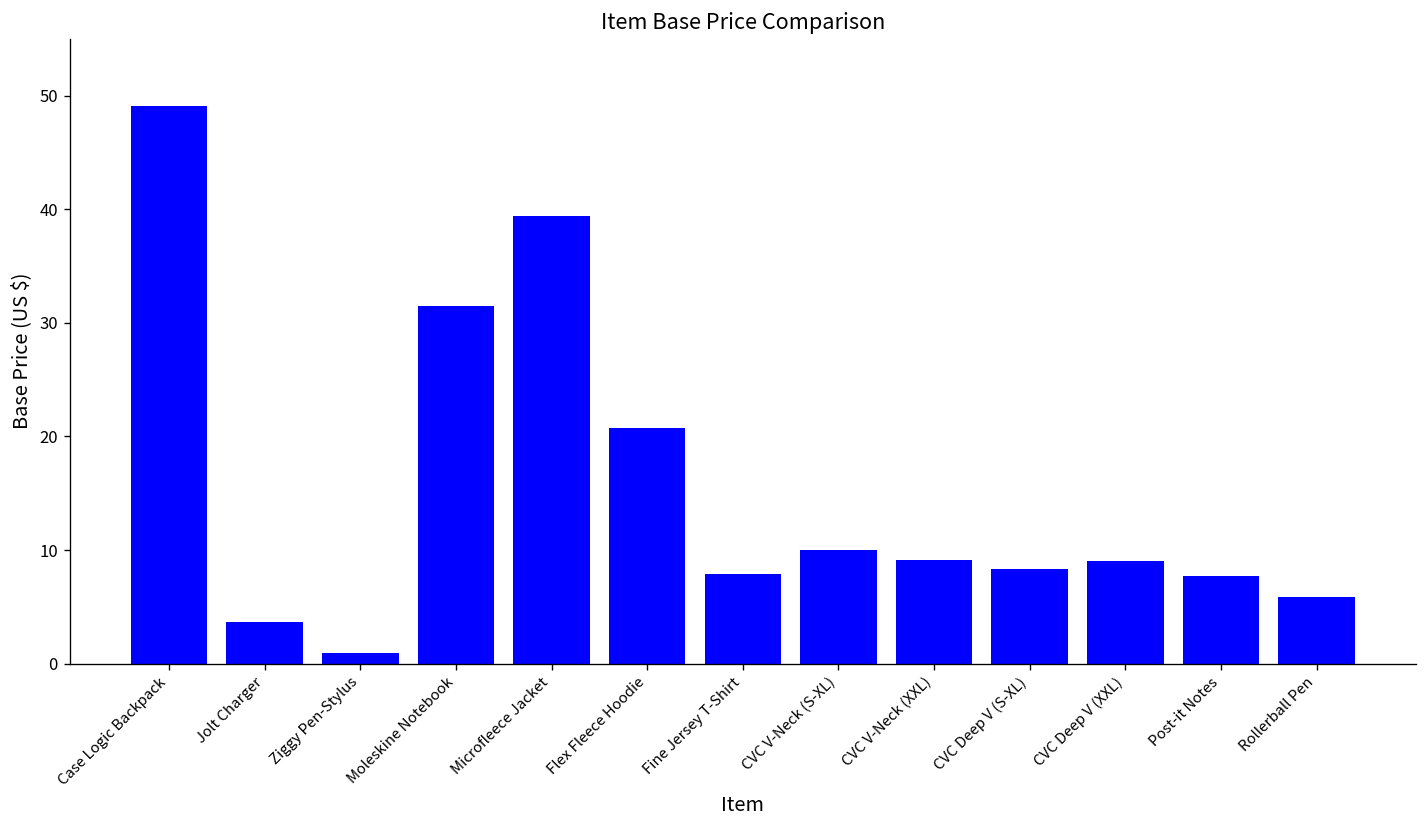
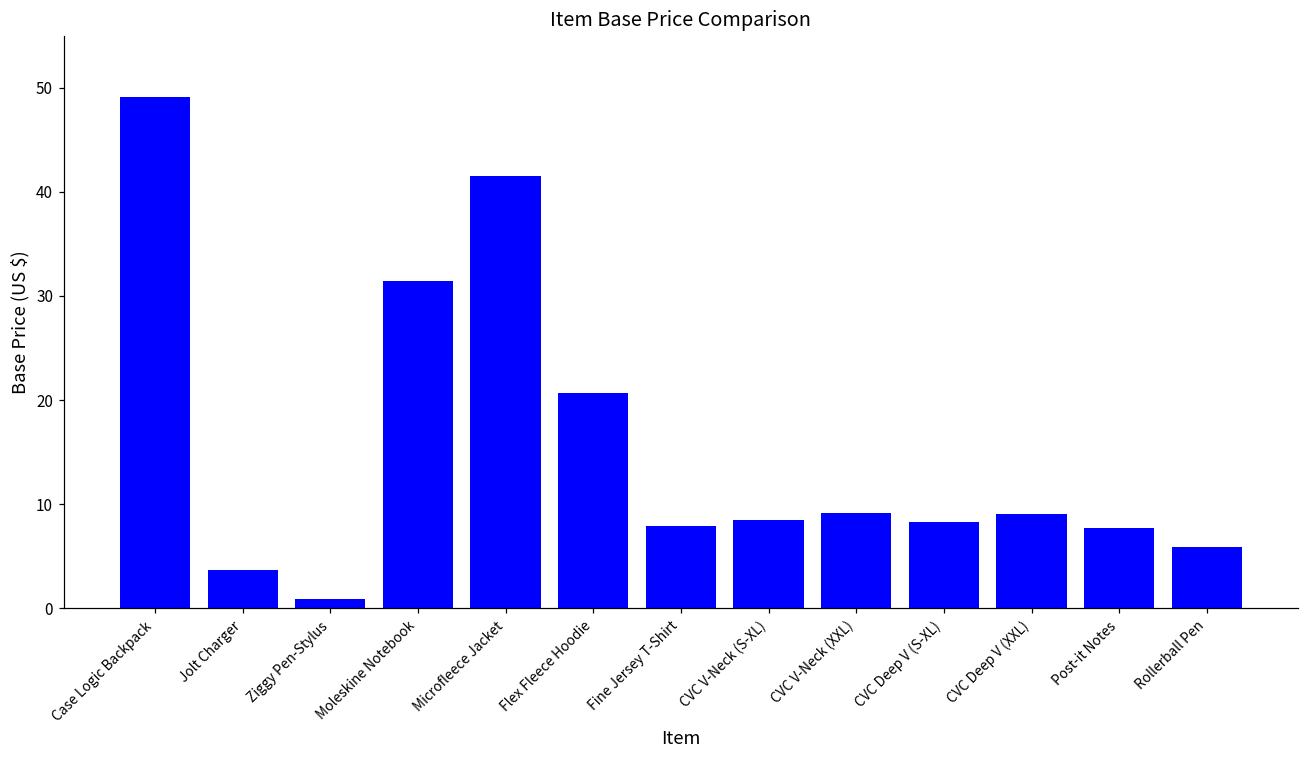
  {
    "Case Logic Backpack": 49,
    "Jolt Charger": 4,
    "Ziggy Pen-Stylus": 1,
    "Moleskine Notebook": 31,
-   "Microfleece Jacket": 39,
+   "Microfleece Jacket": 42,
    "Flex Fleece Hoodie": 21,
    "Fine Jersey T-Shirt": 8,
-   "CVC V-Neck (S-XL)": 10,
+   "CVC V-Neck (S-XL)": 8,
    "CVC V-Neck (XXL)": 9,
    "CVC Deep V (S-XL)": 8,
    "CVC Deep V (XXL)": 9,
    "Post-it Notes": 8,
    "Rollerball Pen": 6
  }
